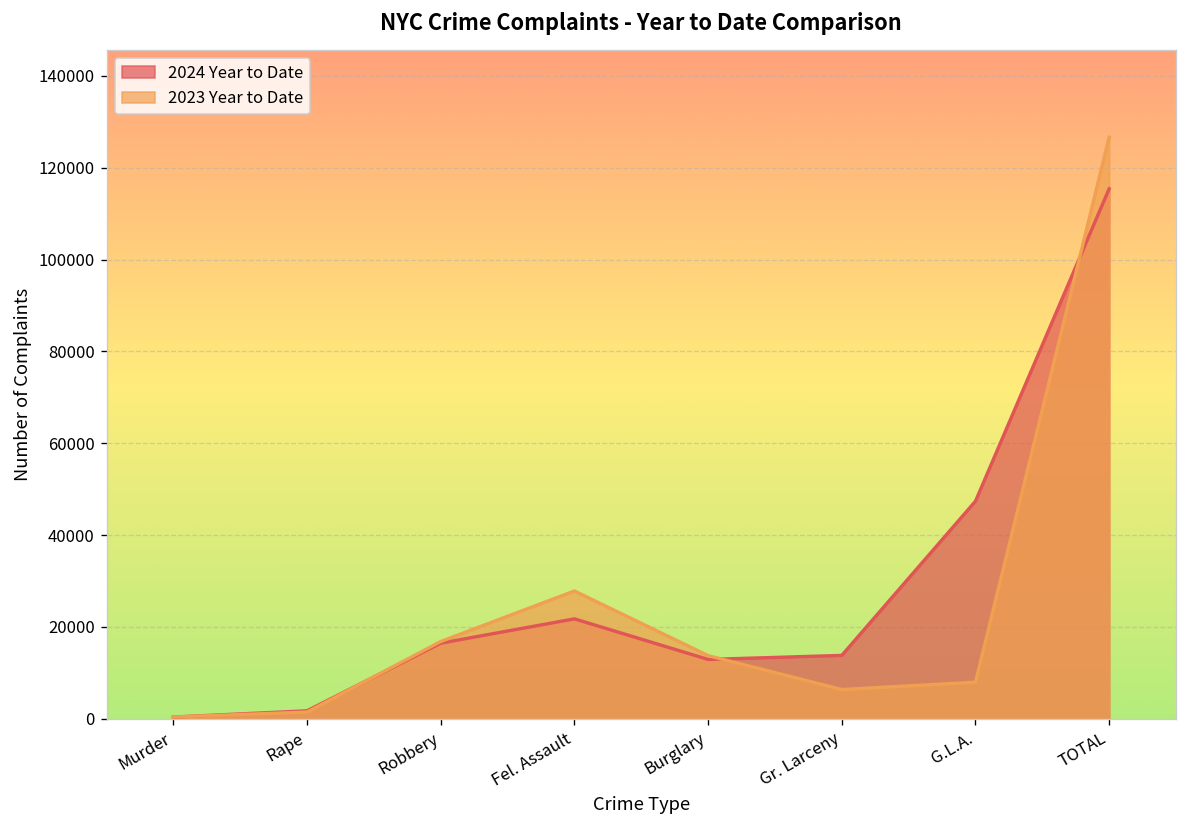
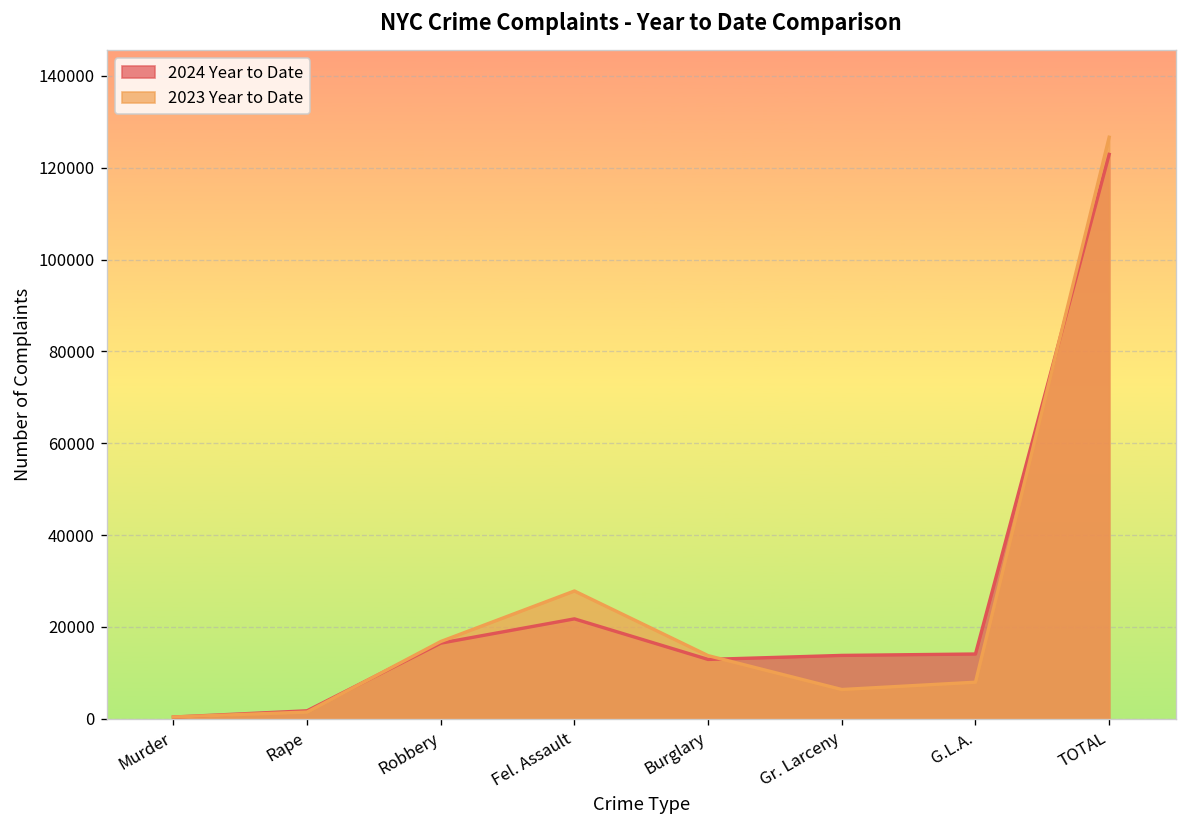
  {
    "2024 Year to Date": {
      "Fel. Assault": 22000,
      "Burglary": 13000,
      "Gr. Larceny": 14000,
-     "G.L.A.": 47000,
-     "TOTAL": 115000
+     "G.L.A.": 14000,
+     "TOTAL": 123000
    },
    "2023 Year to Date": {
      "Fel. Assault": 28000,
      "Burglary": 14000,
      "Gr. Larceny": 6000,
      "G.L.A.": 8000,
      "TOTAL": 127000
    }
  }
